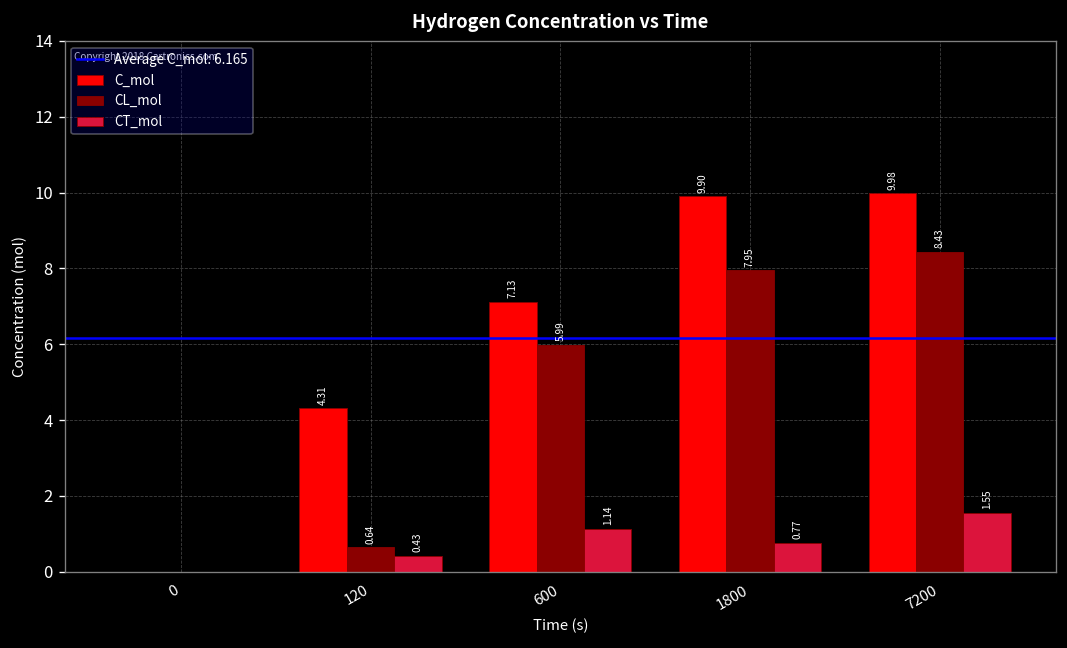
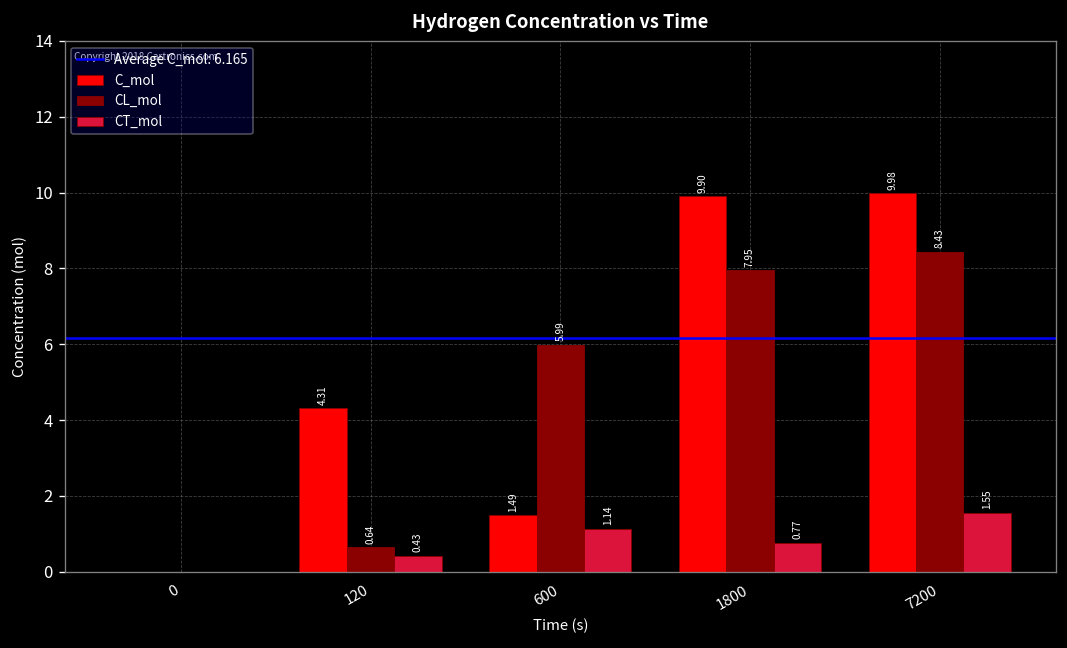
  {
    "C_mol": {
      "120": 4.31,
-     "600": 7.13,
+     "600": 1.49,
      "1800": 9.90,
      "7200": 9.98
    },
    "CL_mol": {
      "120": 0.64,
      "600": 5.99,
      "1800": 7.95,
      "7200": 8.43
    },
    "CT_mol": {
      "120": 0.43,
      "600": 1.14,
      "1800": 0.77,
      "7200": 1.55
    }
  }
